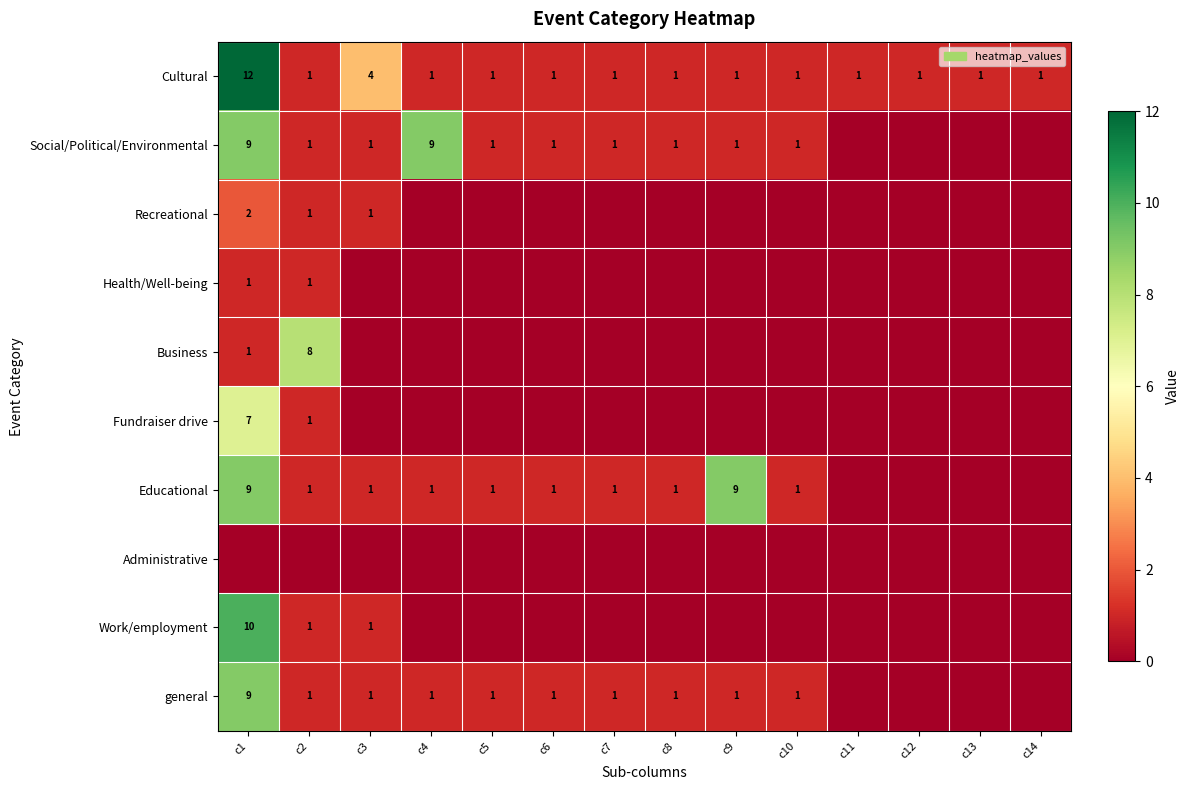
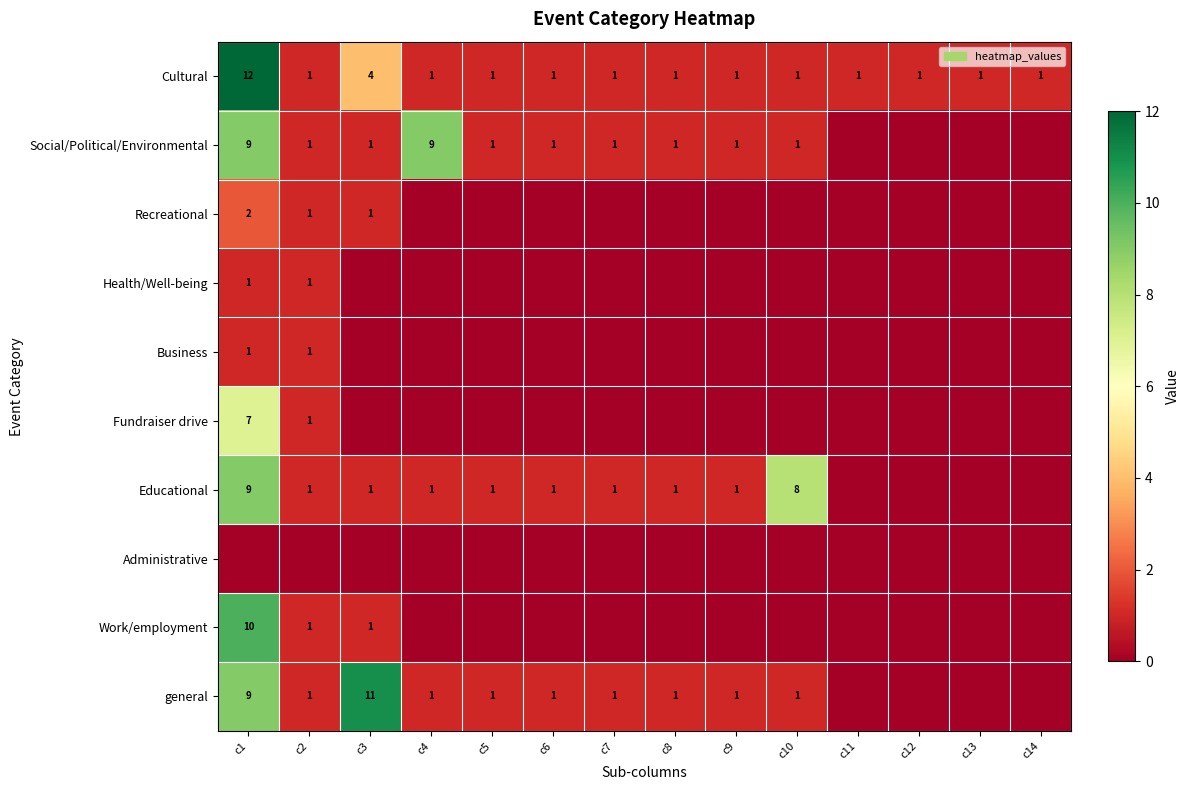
  {
    "Cultural": {
      "c1": 12,
      "c2": 1,
      "c3": 4,
      "c4": 1,
      "c5": 1,
      "c6": 1,
      "c7": 1,
      "c8": 1,
      "c9": 1,
      "c10": 1,
      "c11": 1,
      "c12": 1,
      "c13": 1,
      "c14": 1
    },
    "Social/Political/Environmental": {
      "c1": 9,
      "c2": 1,
      "c3": 1,
      "c4": 9,
      "c5": 1,
      "c6": 1,
      "c7": 1,
      "c8": 1,
      "c9": 1,
      "c10": 1
    },
    "Recreational": {
      "c1": 2,
      "c2": 1,
      "c3": 1
    },
    "Health/Well-being": {
      "c1": 1,
      "c2": 1
    },
    "Business": {
      "c1": 1,
-     "c2": 8
+     "c2": 1
    },
    "Fundraiser drive": {
      "c1": 7,
      "c2": 1
    },
    "Educational": {
      "c1": 9,
      "c2": 1,
      "c3": 1,
      "c4": 1,
      "c5": 1,
      "c6": 1,
      "c7": 1,
      "c8": 1,
-     "c9": 9,
-     "c10": 1
+     "c9": 1,
+     "c10": 8
    },
    "Work/employment": {
      "c1": 10,
      "c2": 1,
      "c3": 1
    },
    "general": {
      "c1": 9,
      "c2": 1,
-     "c3": 1,
+     "c3": 11,
      "c4": 1,
      "c5": 1,
      "c6": 1,
      "c7": 1,
      "c8": 1,
      "c9": 1,
      "c10": 1
    }
  }
